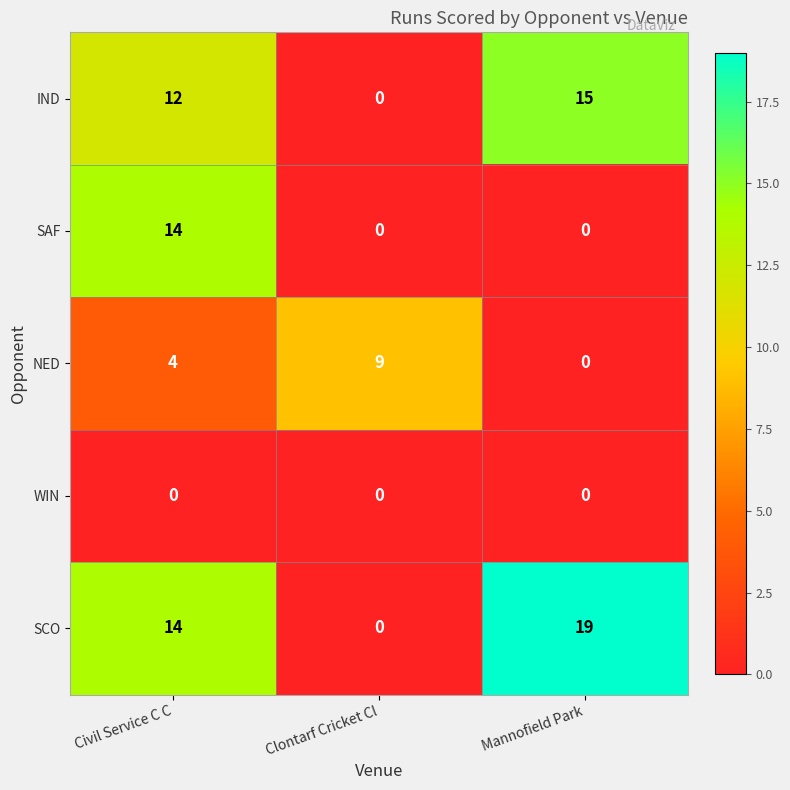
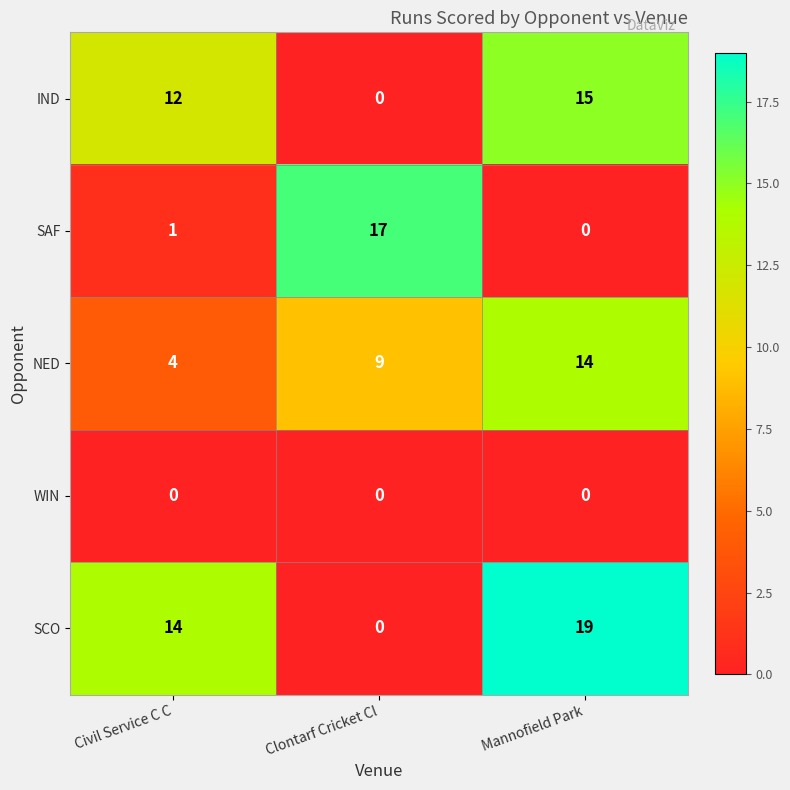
  {
    "IND": {
      "Civil Service C C": 12,
      "Clontarf Cricket Cl": 0,
      "Mannofield Park": 15
    },
    "SAF": {
-     "Civil Service C C": 14,
-     "Clontarf Cricket Cl": 0,
+     "Civil Service C C": 1,
+     "Clontarf Cricket Cl": 17,
      "Mannofield Park": 0
    },
    "NED": {
      "Civil Service C C": 4,
      "Clontarf Cricket Cl": 9,
-     "Mannofield Park": 0
+     "Mannofield Park": 14
    },
    "WIN": {
      "Civil Service C C": 0,
      "Clontarf Cricket Cl": 0,
      "Mannofield Park": 0
    },
    "SCO": {
      "Civil Service C C": 14,
      "Clontarf Cricket Cl": 0,
      "Mannofield Park": 19
    }
  }
